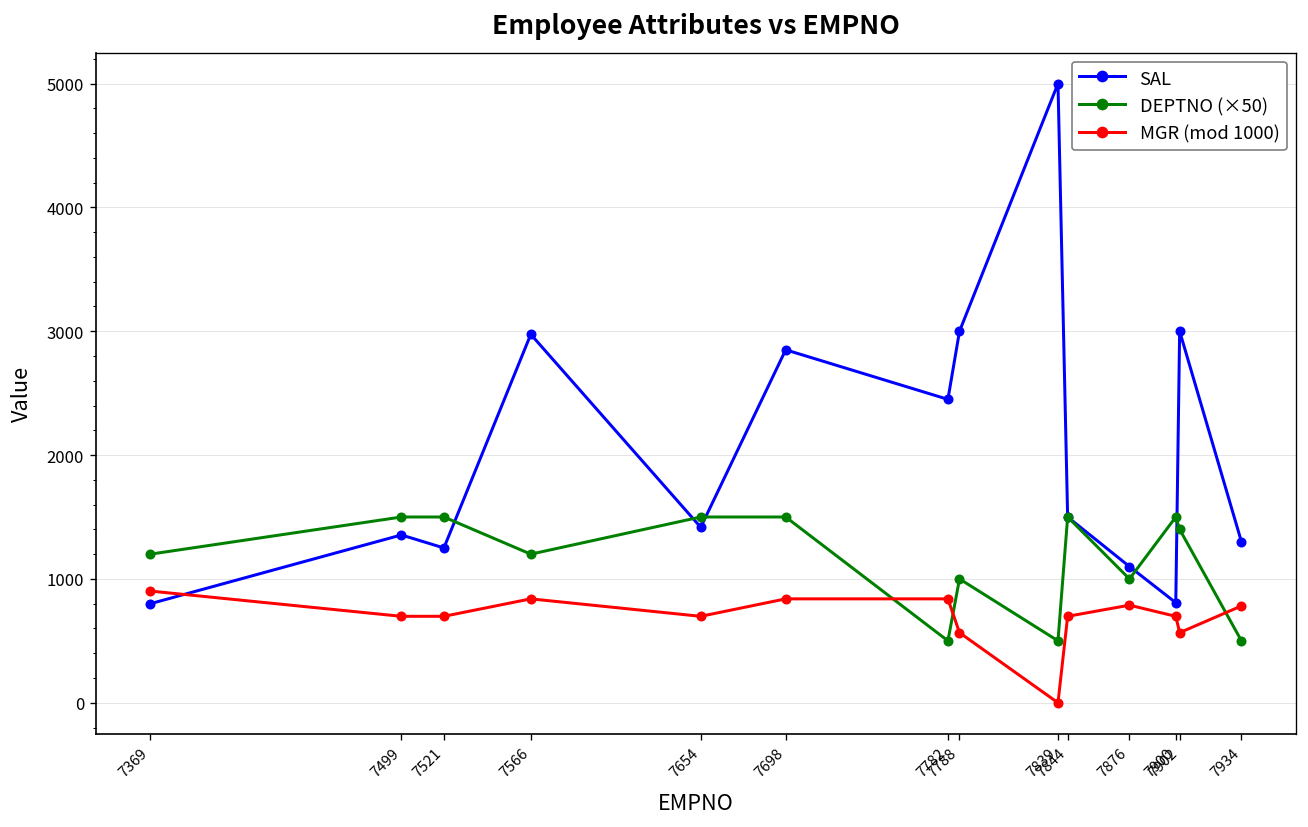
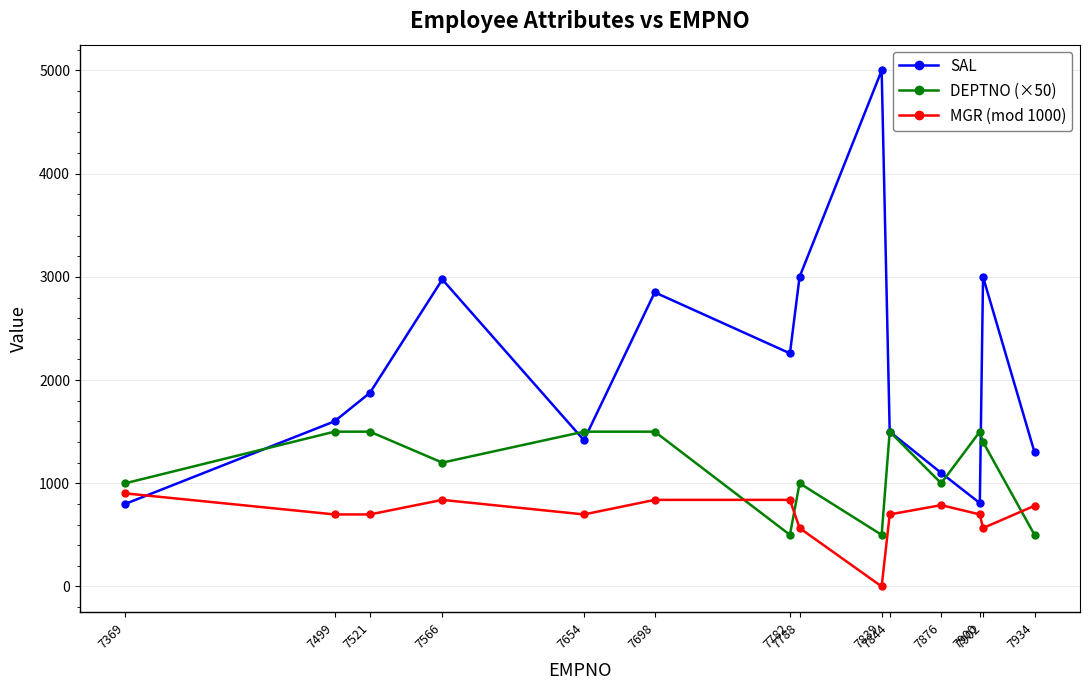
  {
    "SAL": {
      "7369": 800,
-     "7499": 1360,
-     "7521": 1250,
+     "7499": 1600,
+     "7521": 1880,
      "7566": 2980,
      "7654": 1420,
      "7698": 2850,
-     "7782": 2450,
+     "7782": 2260,
      "7788": 3000,
      "7839": 5000,
      "7876": 1100,
      "7900": 810,
      "7902": 3000,
      "7934": 1300
    },
    "DEPTNO (×50)": {
-     "7369": 1200,
+     "7369": 1000,
      "7499": 1500,
      "7521": 1500,
      "7566": 1200,
      "7654": 1500,
      "7698": 1500,
      "7782": 500,
      "7788": 1000,
      "7839": 500,
      "7876": 1000,
      "7900": 1500,
      "7902": 1400,
      "7934": 500
    },
    "MGR (mod 1000)": {
      "7369": 900,
      "7499": 700,
      "7521": 700,
      "7566": 840,
      "7654": 700,
      "7698": 840,
      "7782": 840,
      "7788": 570,
      "7839": 0,
      "7844": 700,
      "7876": 790,
      "7900": 700,
      "7902": 570,
      "7934": 780
    }
  }
